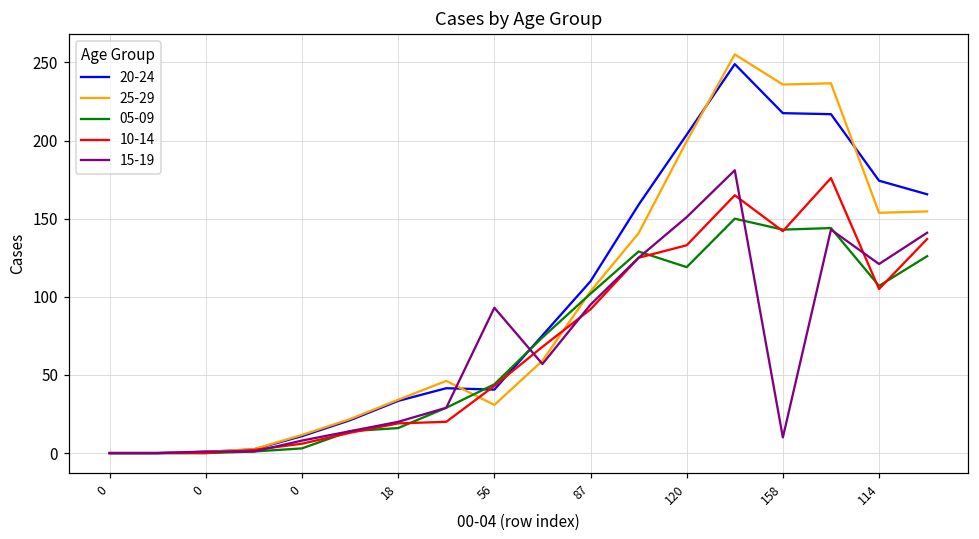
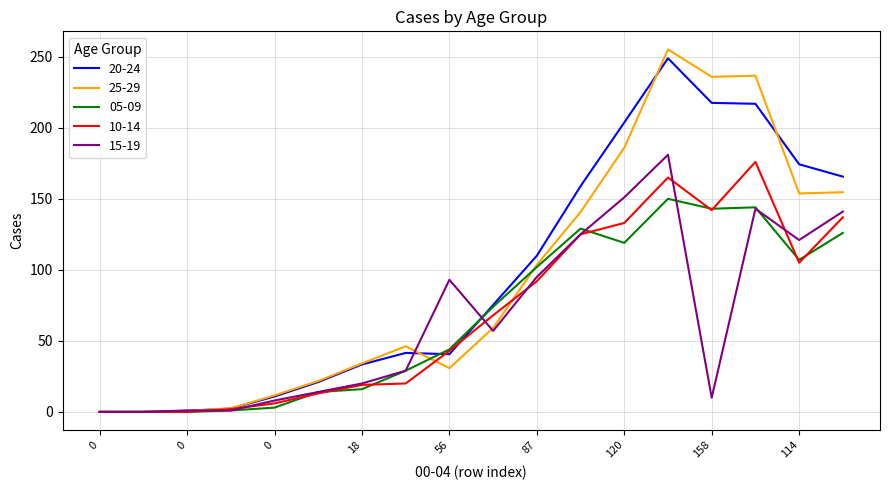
  {
    "20-24": {
      "56": 41,
      "87": 110,
      "120": 204,
      "158": 218,
      "114": 174
    },
    "25-29": {
      "56": 31,
-     "120": 200,
+     "120": 186,
      "158": 236,
      "114": 154
    },
    "05-09": {
      "18": 16,
      "120": 119,
      "114": 107
    },
    "10-14": {
      "87": 92,
      "120": 133,
      "114": 105
    },
    "15-19": {
      "56": 93,
      "87": 95,
      "120": 151,
      "158": 10,
      "114": 121
    }
  }
